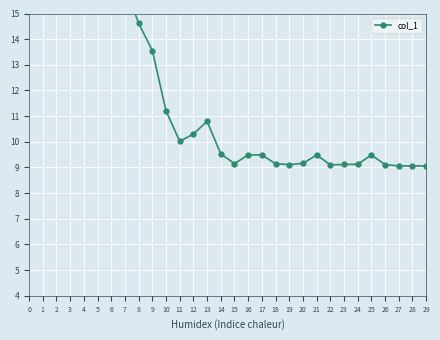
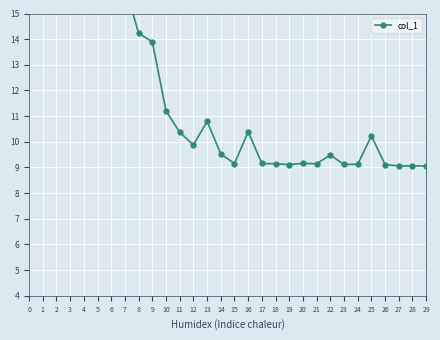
  {
-   "8": 14.6,
-   "9": 13.6,
+   "8": 14.2,
+   "9": 13.9,
    "10": 11.2,
-   "11": 10.0,
-   "12": 10.3,
+   "11": 10.4,
+   "12": 9.9,
    "13": 10.8,
    "14": 9.5,
    "15": 9.2,
-   "16": 9.5,
-   "17": 9.5,
+   "16": 10.4,
+   "17": 9.2,
    "18": 9.1,
    "19": 9.1,
    "20": 9.2,
-   "21": 9.5,
-   "22": 9.1,
+   "21": 9.1,
+   "22": 9.5,
    "23": 9.1,
    "24": 9.1,
-   "25": 9.5,
+   "25": 10.2,
    "26": 9.1,
    "27": 9.1,
    "28": 9.1,
    "29": 9.1
  }
